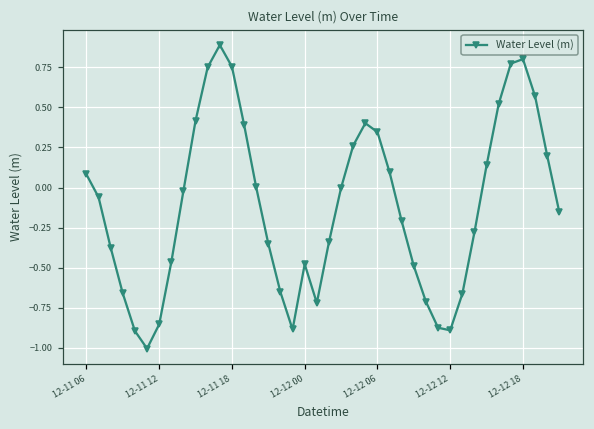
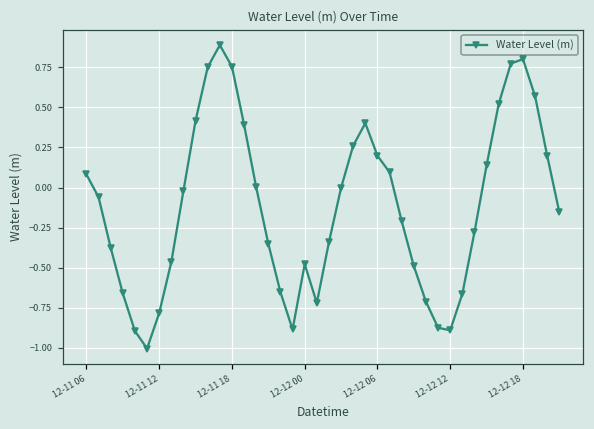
  {
    "12-11 06": 0.08,
-   "12-11 12": -0.85,
+   "12-11 12": -0.78,
    "12-11 18": 0.75,
    "12-12 00": -0.48,
-   "12-12 06": 0.35,
+   "12-12 06": 0.20,
    "12-12 12": -0.89,
    "12-12 18": 0.80
  }
